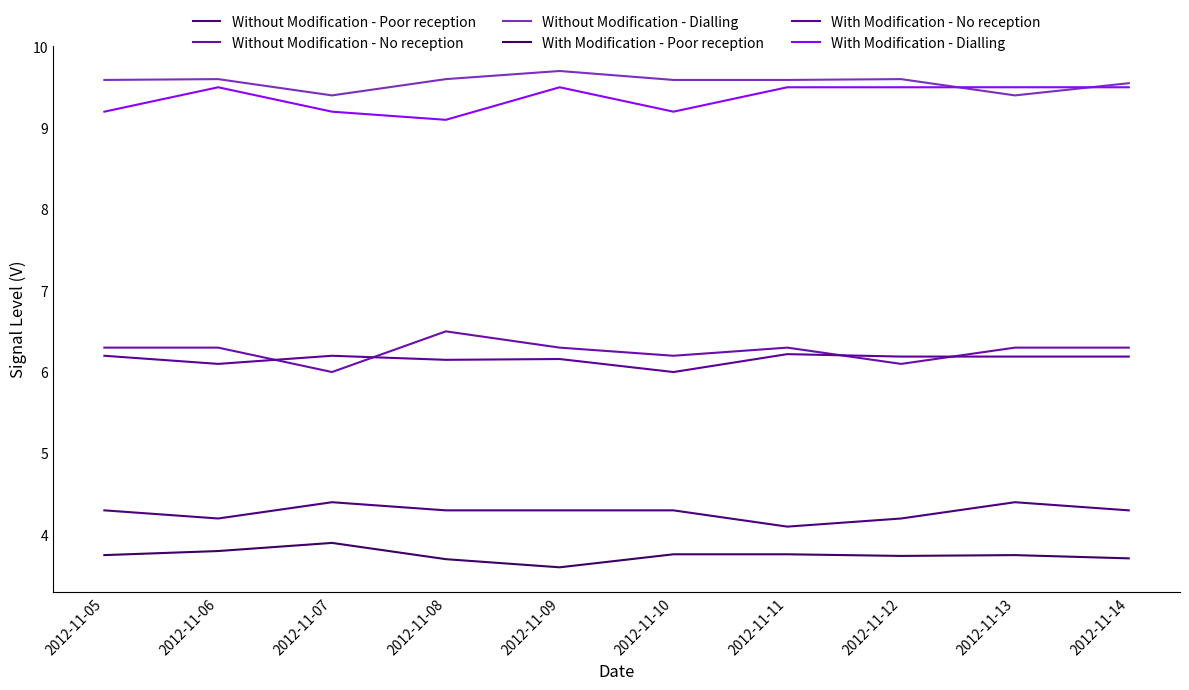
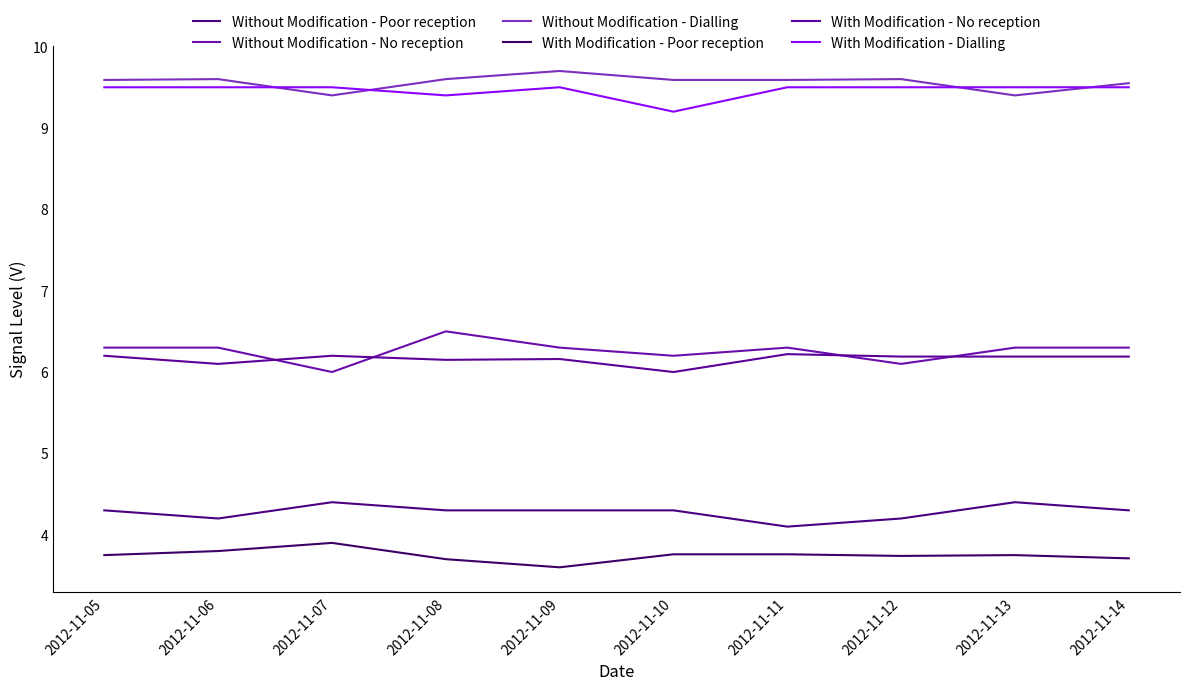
  {
    "With Modification - Dialling": {
-     "2012-11-05": 9.2,
+     "2012-11-05": 9.5,
      "2012-11-06": 9.5,
-     "2012-11-07": 9.2,
-     "2012-11-08": 9.1,
+     "2012-11-07": 9.5,
+     "2012-11-08": 9.4,
      "2012-11-09": 9.5,
      "2012-11-10": 9.2,
      "2012-11-11": 9.5,
      "2012-11-12": 9.5,
      "2012-11-13": 9.5,
      "2012-11-14": 9.5
    }
  }
